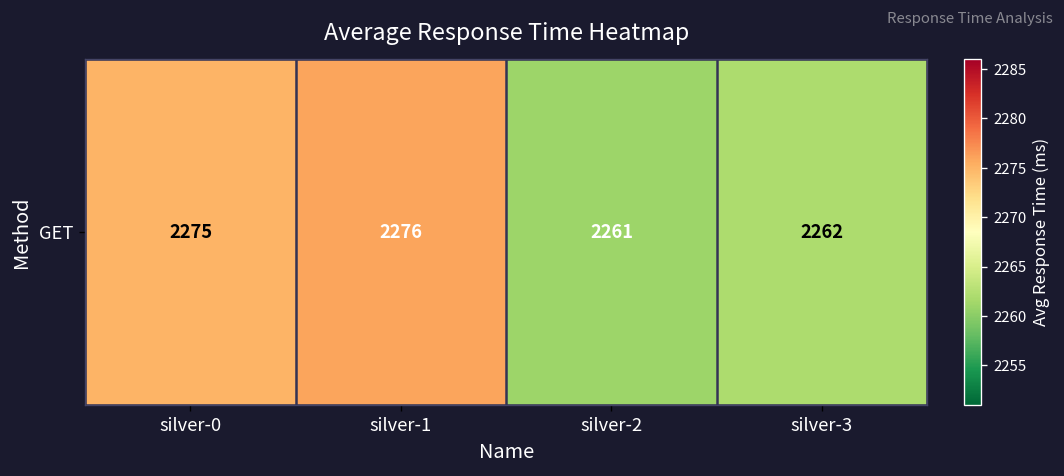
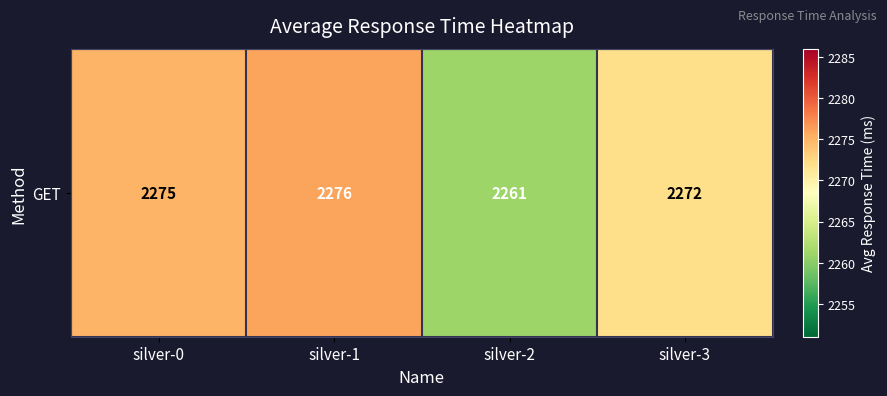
  {
    "GET": {
      "silver-0": 2275,
      "silver-1": 2276,
      "silver-2": 2261,
-     "silver-3": 2262
+     "silver-3": 2272
    }
  }
